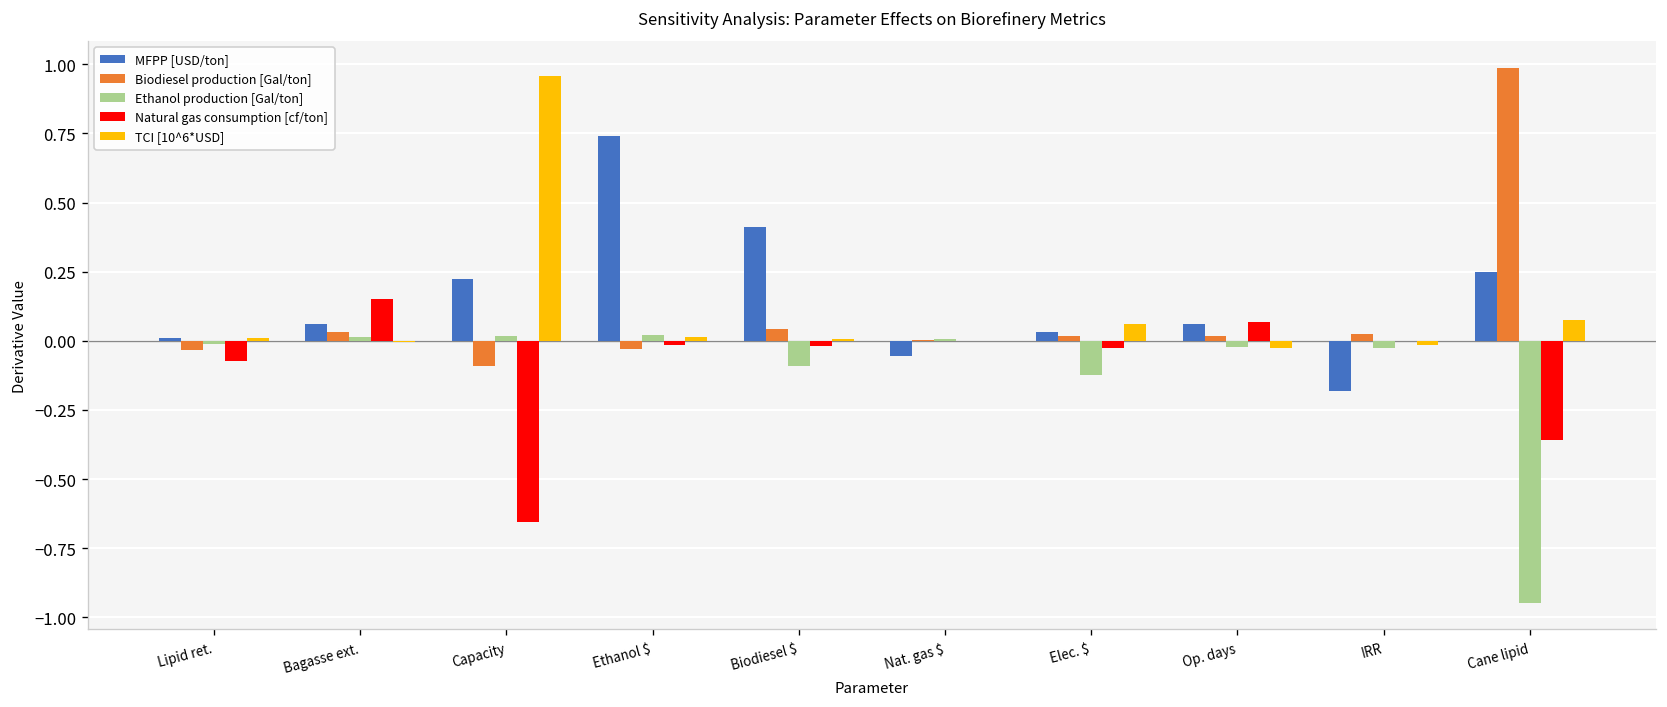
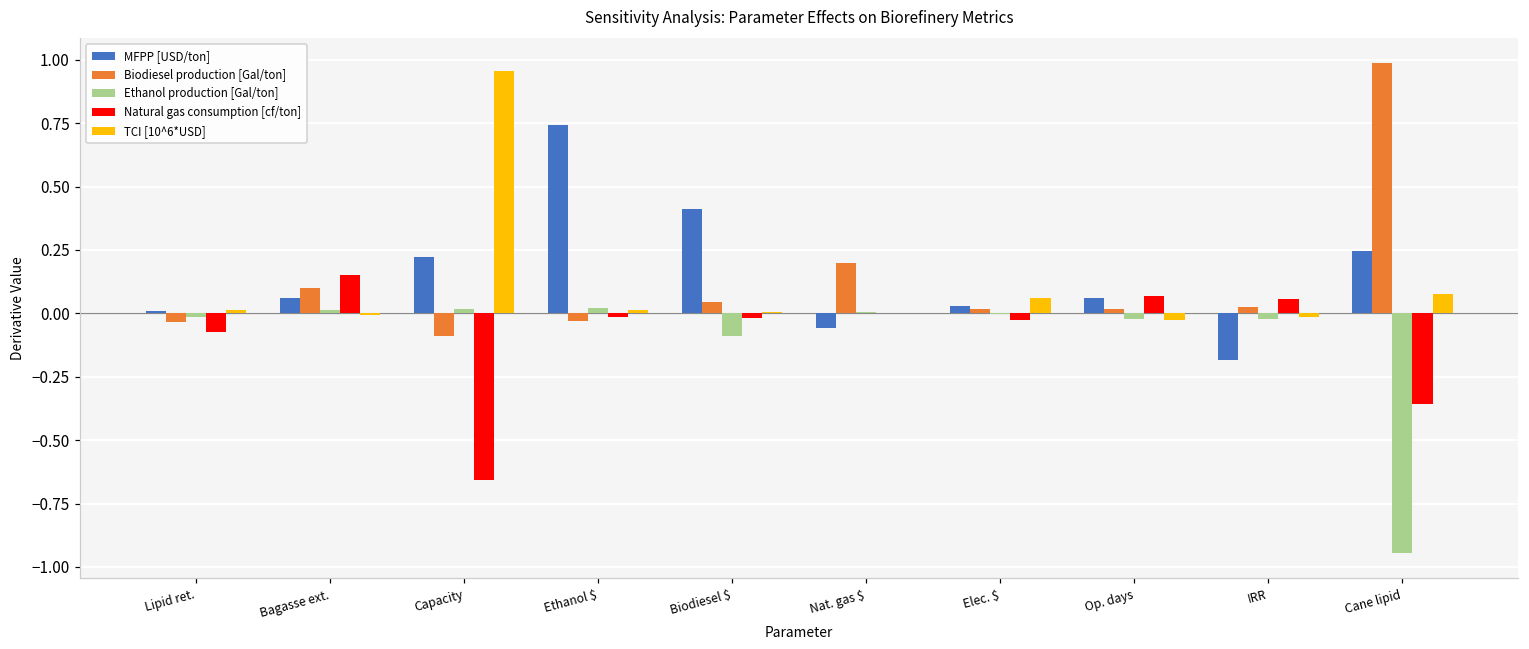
  {
    "MFPP [USD/ton]": {
      "Bagasse ext.": 0.06,
      "Capacity": 0.22,
      "Ethanol $": 0.74,
      "Biodiesel $": 0.41,
      "Nat. gas $": -0.06,
      "Elec. $": 0.03,
      "Op. days": 0.06,
      "IRR": -0.18,
      "Cane lipid": 0.25
    },
    "Biodiesel production [Gal/ton]": {
      "Lipid ret.": -0.03,
-     "Bagasse ext.": 0.03,
+     "Bagasse ext.": 0.10,
      "Capacity": -0.09,
      "Ethanol $": -0.03,
      "Biodiesel $": 0.04,
-     "Nat. gas $": 0.00,
+     "Nat. gas $": 0.20,
      "Elec. $": 0.02,
      "Op. days": 0.02,
      "IRR": 0.02,
      "Cane lipid": 0.99
    },
    "Ethanol production [Gal/ton]": {
      "Lipid ret.": -0.01,
      "Bagasse ext.": 0.01,
      "Capacity": 0.02,
      "Ethanol $": 0.02,
      "Biodiesel $": -0.09,
-     "Elec. $": -0.12,
+     "Elec. $": 0.00,
      "Op. days": -0.02,
      "IRR": -0.02,
      "Cane lipid": -0.95
    },
    "Natural gas consumption [cf/ton]": {
      "Lipid ret.": -0.07,
      "Bagasse ext.": 0.15,
      "Capacity": -0.66,
      "Ethanol $": -0.01,
      "Biodiesel $": -0.02,
      "Elec. $": -0.03,
      "Op. days": 0.07,
-     "IRR": 0.00,
+     "IRR": 0.06,
      "Cane lipid": -0.36
    },
    "TCI [10^6*USD]": {
      "Lipid ret.": 0.01,
      "Capacity": 0.96,
      "Ethanol $": 0.01,
      "Elec. $": 0.06,
      "Op. days": -0.03,
      "IRR": -0.01,
      "Cane lipid": 0.08
    }
  }
